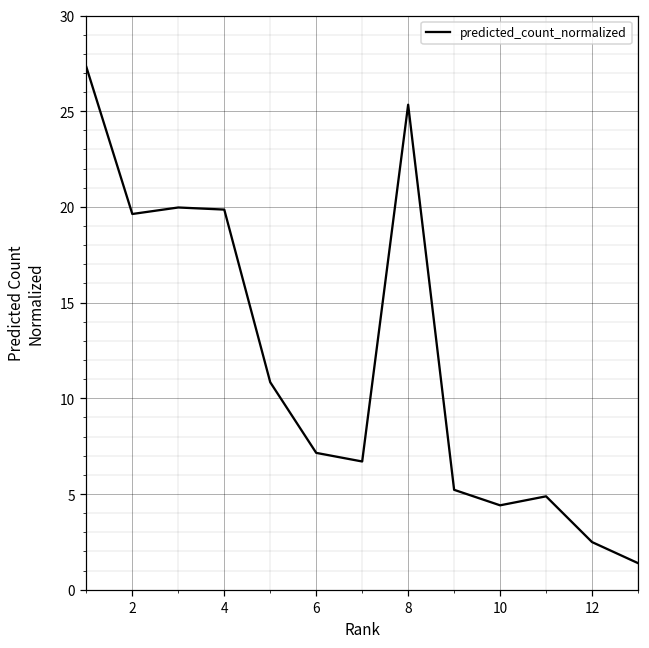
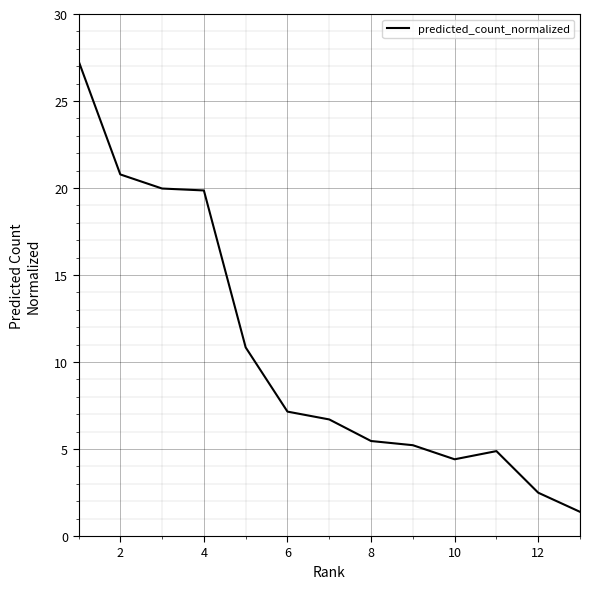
  {
-   "2": 19.6,
+   "2": 20.8,
    "4": 19.9,
    "6": 7.2,
-   "8": 25.3,
+   "8": 5.5,
    "10": 4.4,
    "12": 2.5
  }
